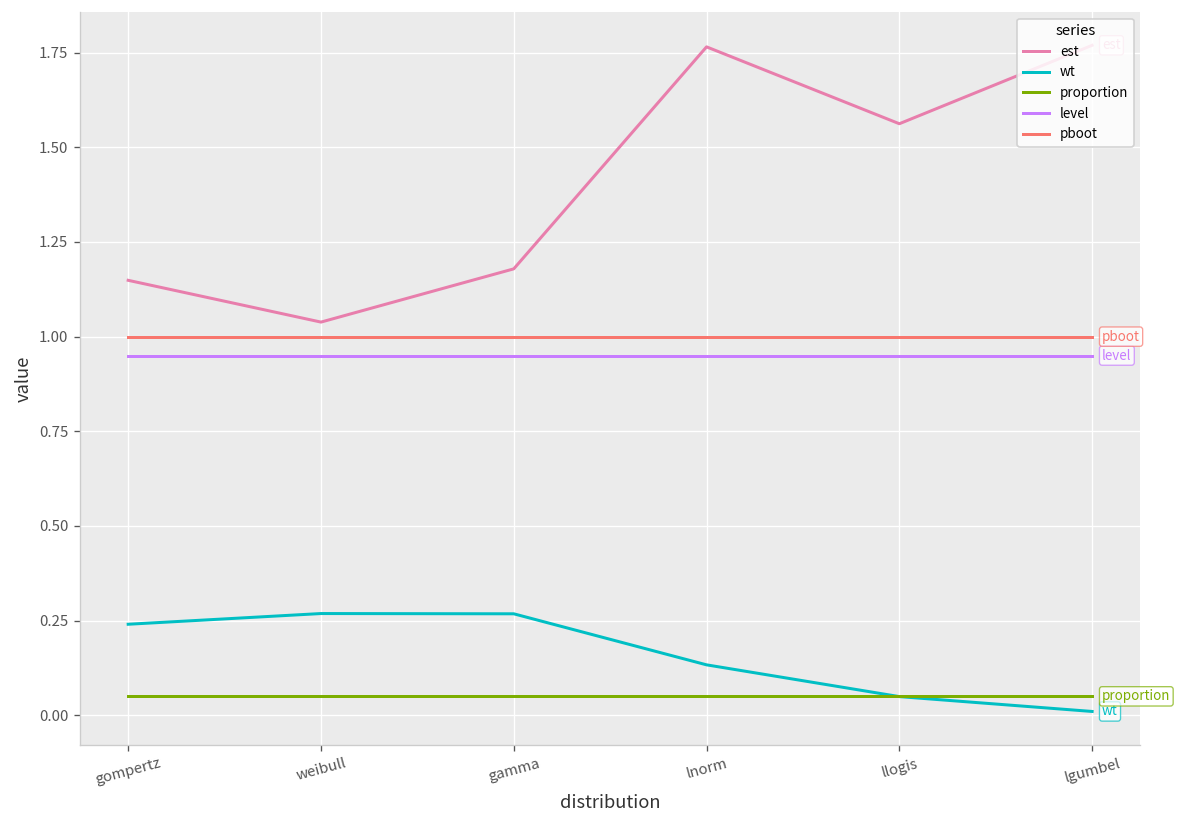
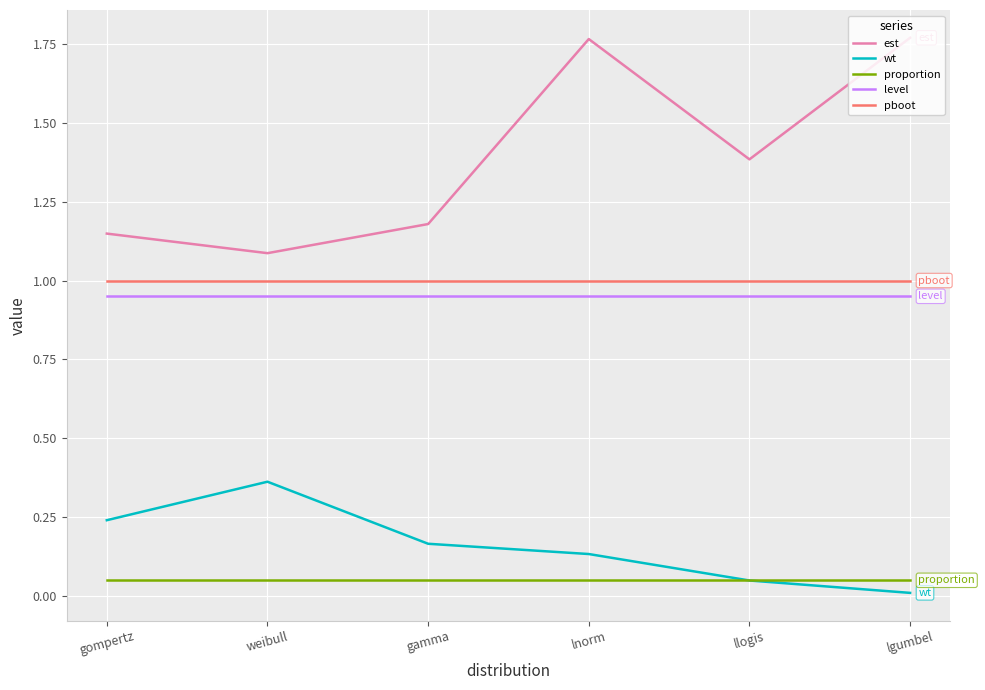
  {
    "est": {
      "gompertz": 1.15,
-     "weibull": 1.04,
+     "weibull": 1.09,
      "gamma": 1.18,
      "lnorm": 1.77,
-     "llogis": 1.56
+     "llogis": 1.38
    },
    "wt": {
      "gompertz": 0.24,
-     "weibull": 0.27,
-     "gamma": 0.27,
+     "weibull": 0.36,
+     "gamma": 0.17,
      "lnorm": 0.13,
      "lgumbel": 0.01
    },
    "proportion": {
      "gompertz": 0.05,
      "weibull": 0.05,
      "gamma": 0.05,
      "lnorm": 0.05,
      "lgumbel": 0.05
    },
    "level": {
      "gompertz": 0.95,
      "weibull": 0.95,
      "gamma": 0.95,
      "lnorm": 0.95,
      "llogis": 0.95,
      "lgumbel": 0.95
    },
    "pboot": {
      "gompertz": 1.00,
      "weibull": 1.00,
      "gamma": 1.00,
      "lnorm": 1.00,
      "llogis": 1.00,
      "lgumbel": 1.00
    }
  }
